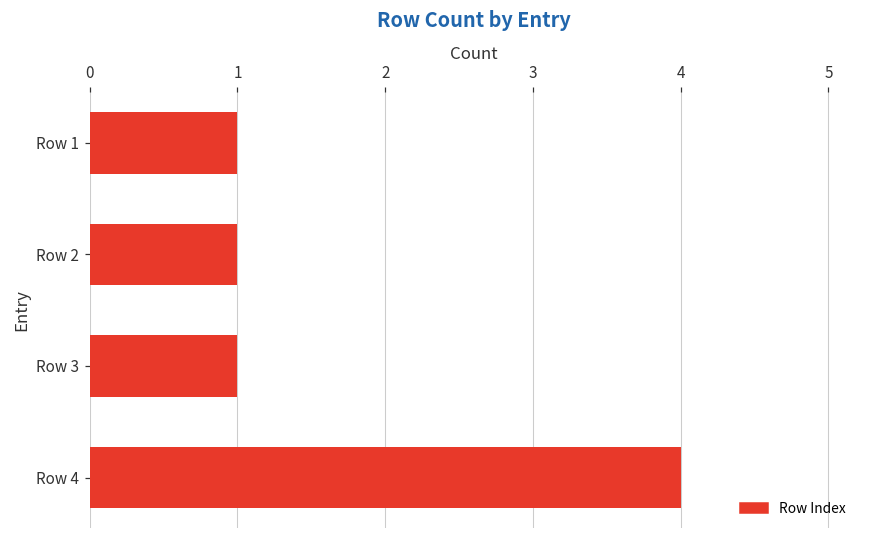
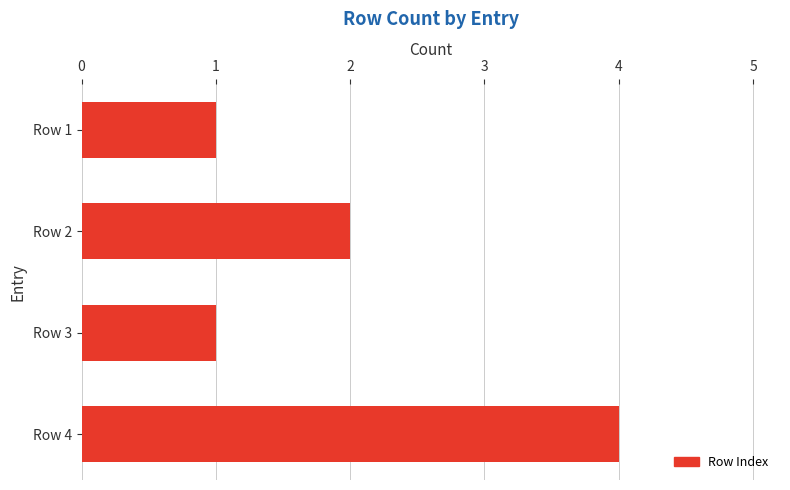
  {
    "Row 1": 1,
-   "Row 2": 1,
+   "Row 2": 2,
    "Row 3": 1,
    "Row 4": 4
  }
